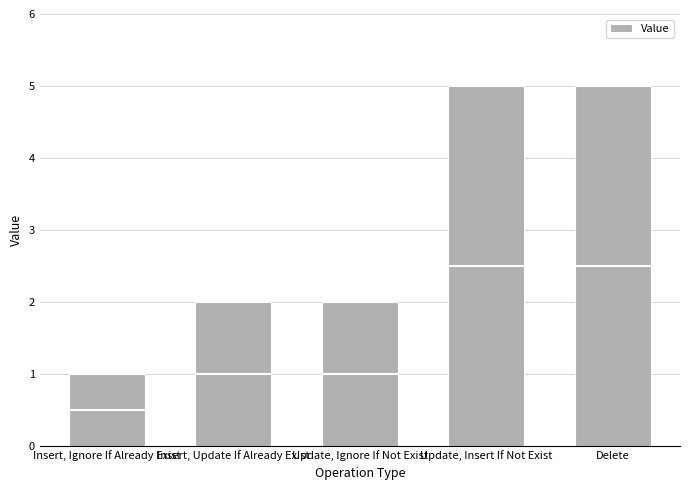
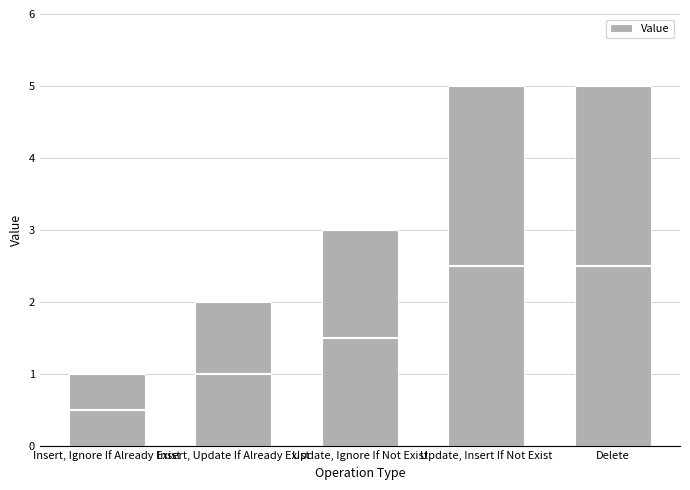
  {
-   "Update, Ignore If Not Exist": 2,
+   "Update, Ignore If Not Exist": 3,
    "Update, Insert If Not Exist": 5,
    "Delete": 5
  }
